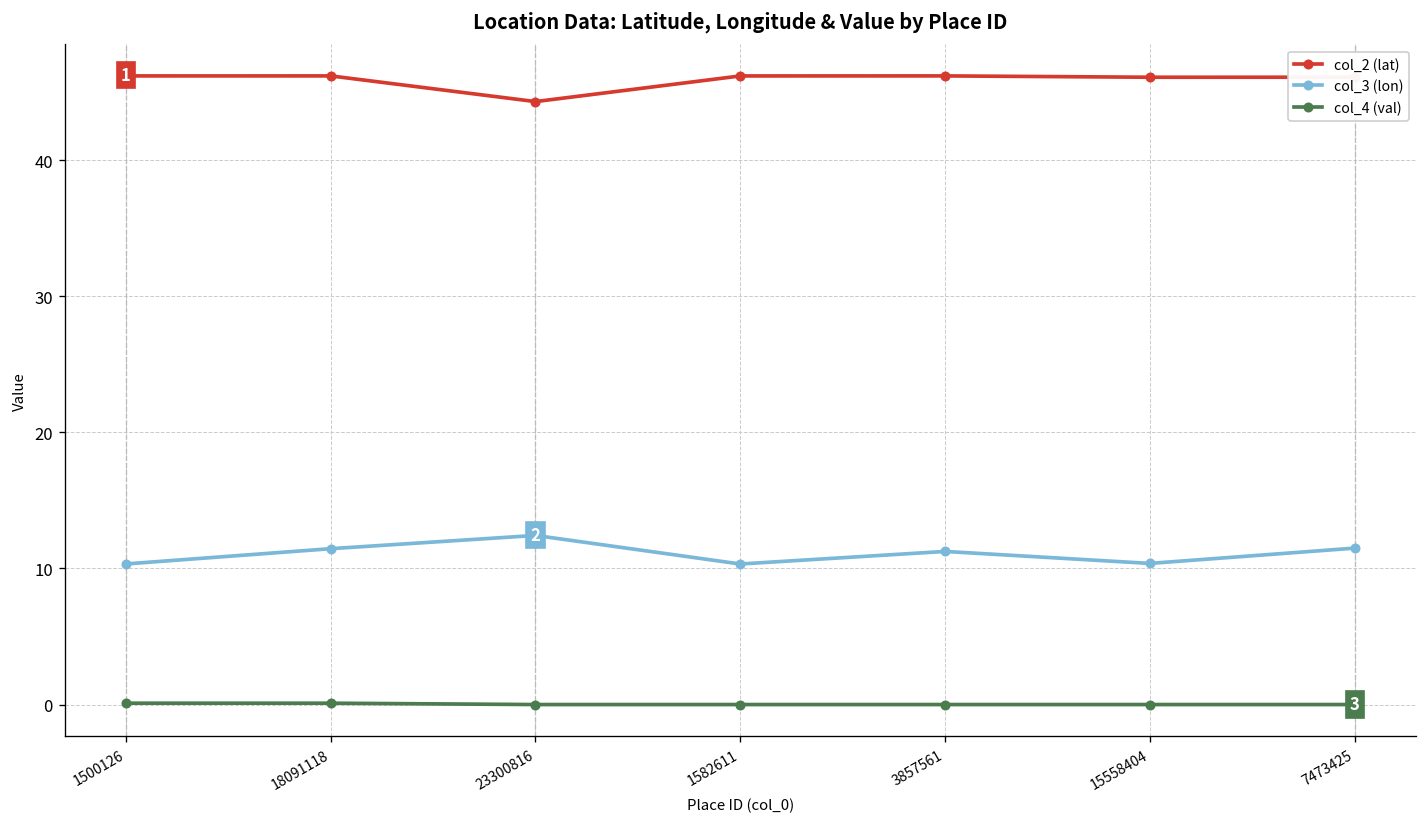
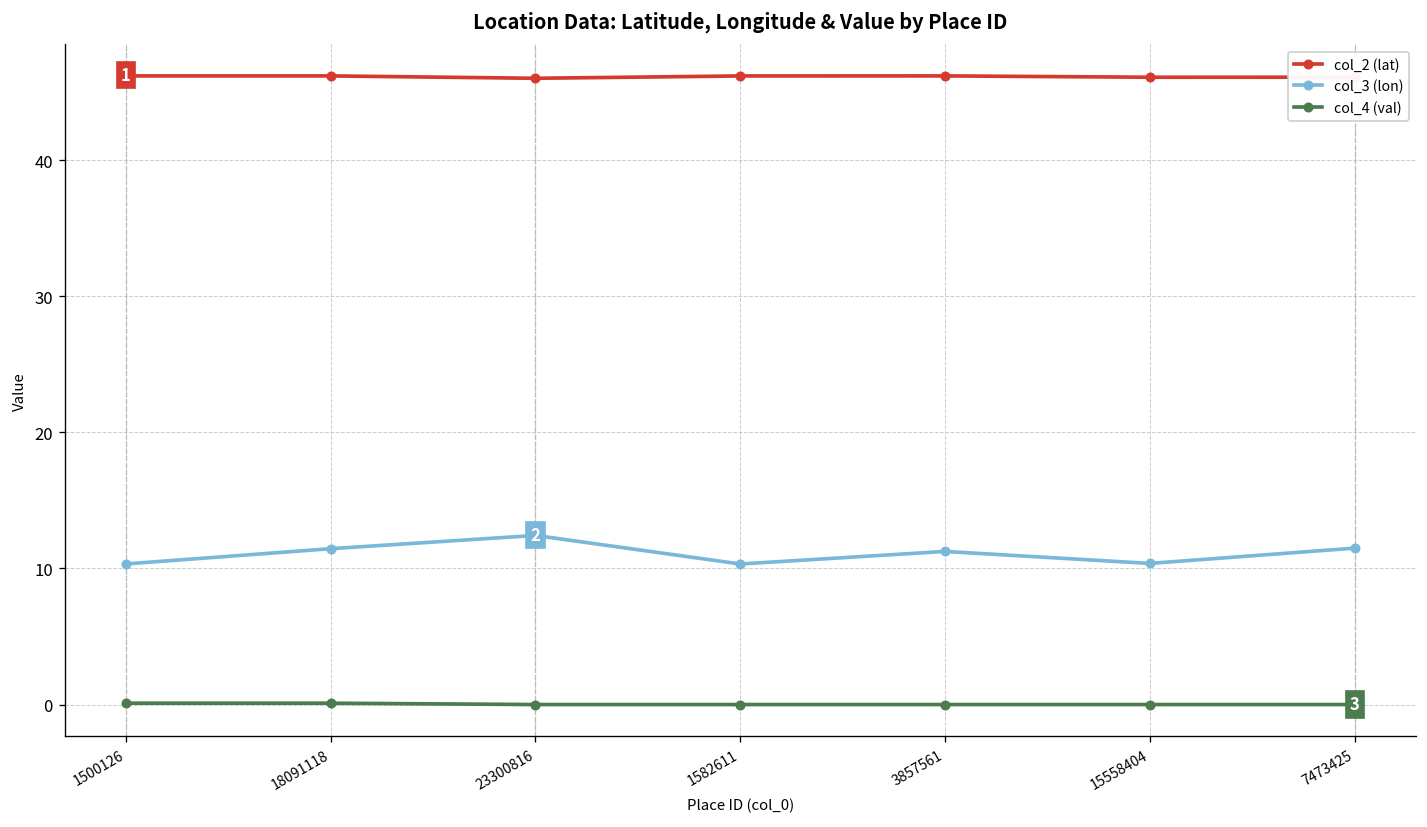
  {
    "col_2 (lat)": {
      "18091118": 46.2,
-     "23300816": 44.3,
+     "23300816": 46.0,
      "1582611": 46.2,
      "3857561": 46.2,
      "15558404": 46.1
    },
    "col_3 (lon)": {
      "1500126": 10.3,
      "18091118": 11.5,
      "1582611": 10.3,
      "3857561": 11.2,
      "15558404": 10.4,
      "7473425": 11.5
    },
    "col_4 (val)": {
      "1500126": 0.1,
      "18091118": 0.1,
      "23300816": 0.0,
      "1582611": 0.0,
      "3857561": 0.0,
      "15558404": 0.0
    }
  }
